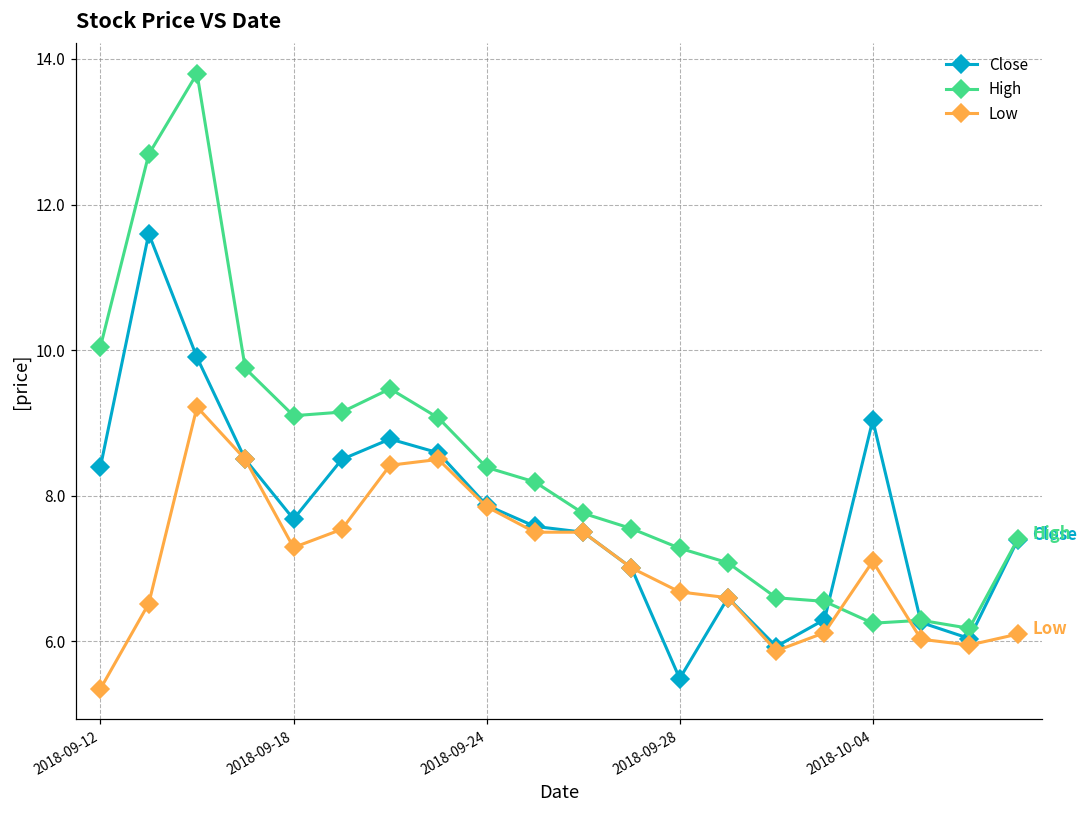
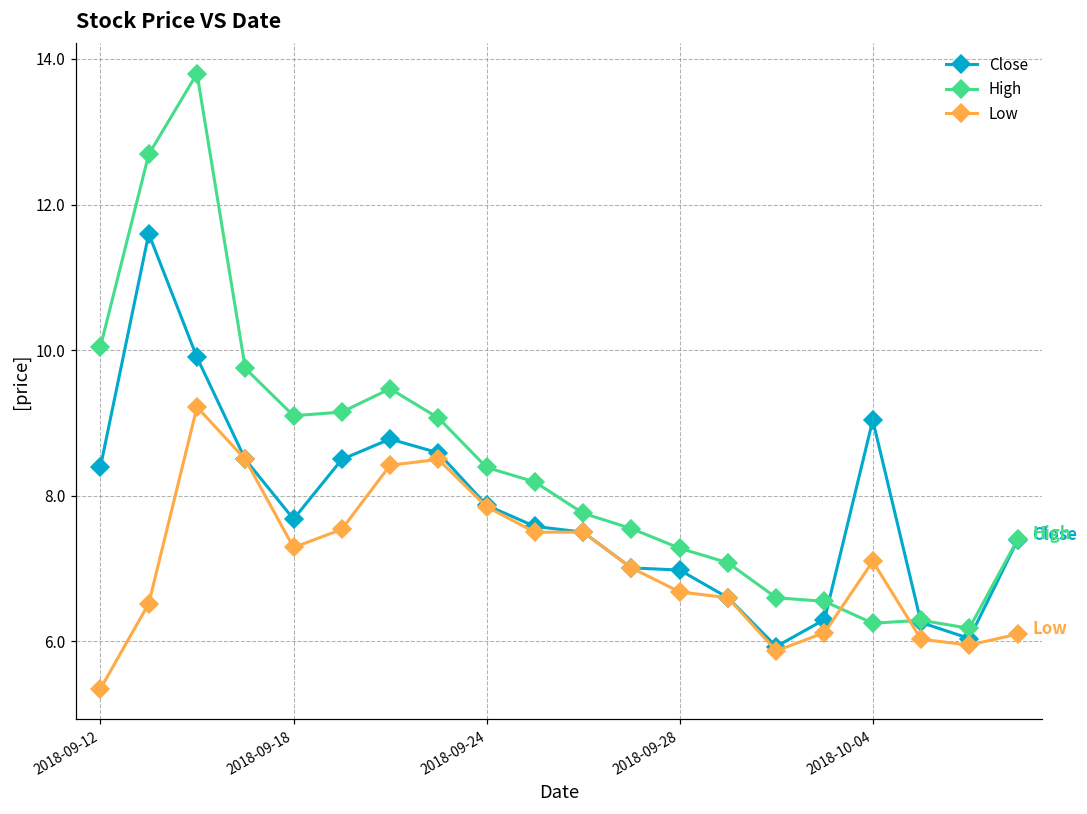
  {
    "Close": {
      "2018-09-12": 8.4,
      "2018-09-18": 7.7,
-     "2018-09-28": 5.5,
+     "2018-09-28": 7.0,
      "2018-10-04": 9.0
    },
    "High": {
      "2018-09-12": 10.1,
      "2018-09-18": 9.1,
      "2018-09-24": 8.4,
      "2018-09-28": 7.3,
      "2018-10-04": 6.3
    },
    "Low": {
      "2018-09-12": 5.4,
      "2018-09-18": 7.3,
      "2018-09-28": 6.7,
      "2018-10-04": 7.1
    }
  }
